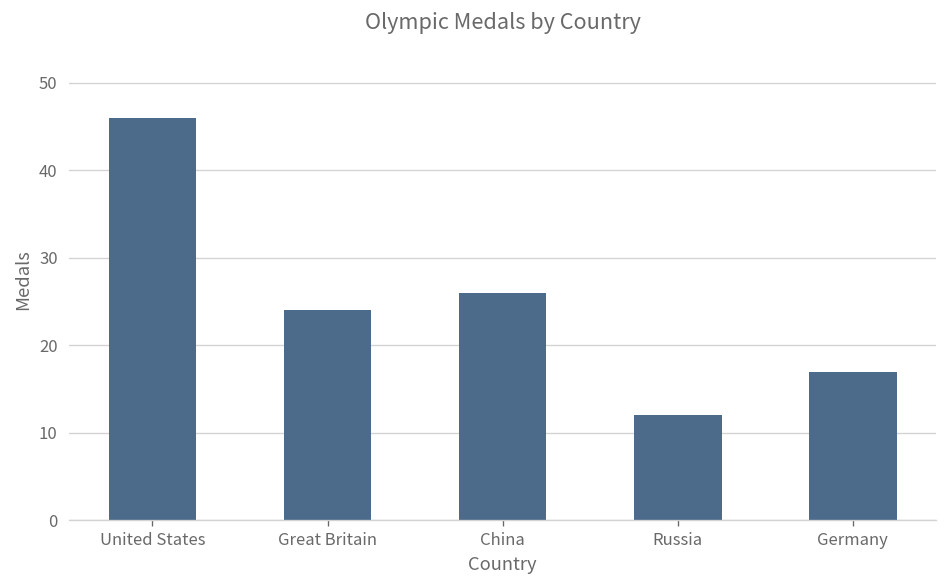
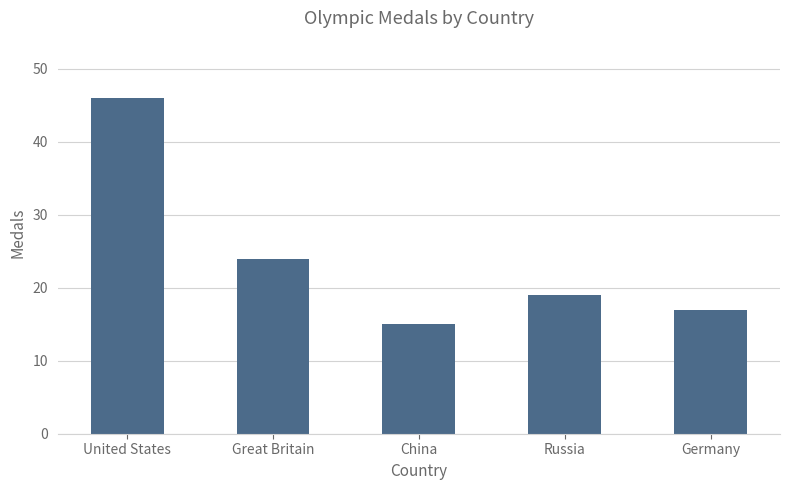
  {
    "United States": 46,
    "Great Britain": 24,
-   "China": 26,
-   "Russia": 12,
+   "China": 15,
+   "Russia": 19,
    "Germany": 17
  }
